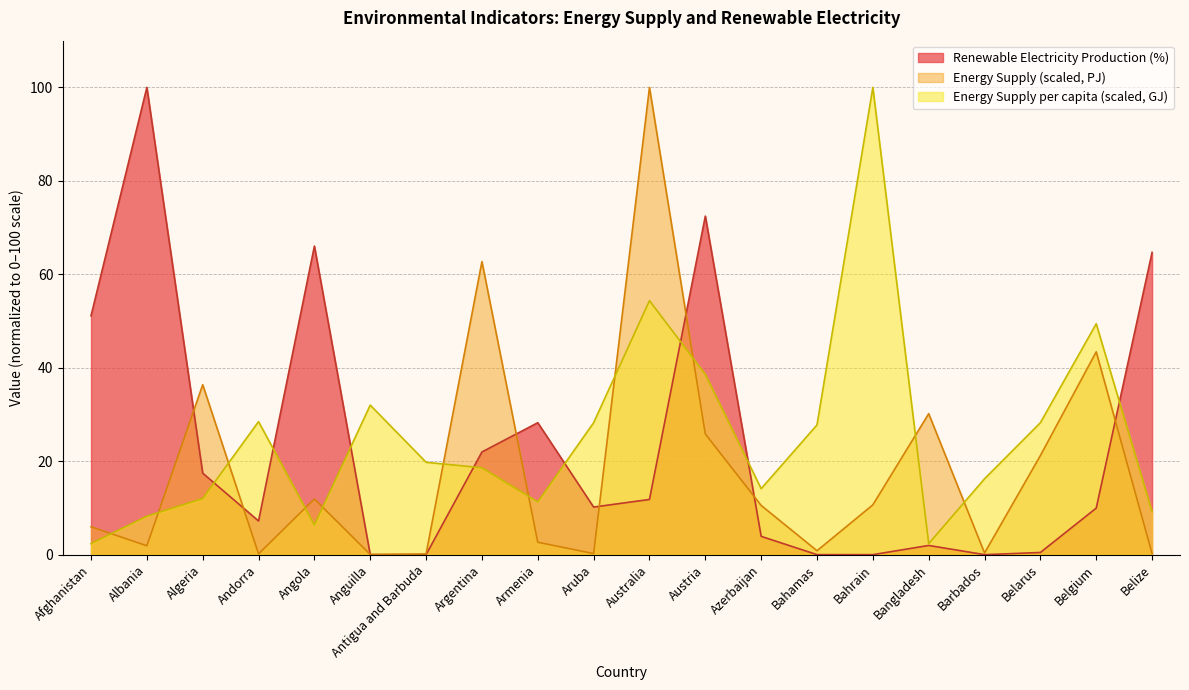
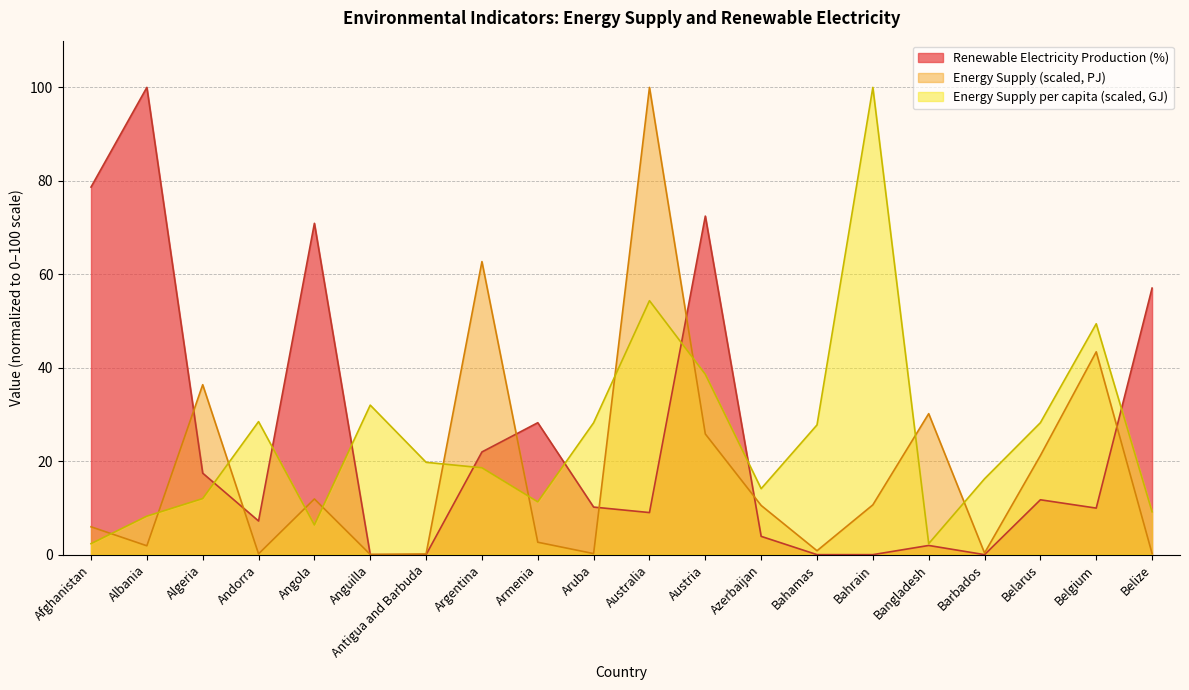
  {
    "Renewable Electricity Production (%)": {
-     "Afghanistan": 51,
+     "Afghanistan": 79,
      "Albania": 100,
      "Algeria": 17,
      "Andorra": 7,
-     "Angola": 66,
+     "Angola": 71,
      "Argentina": 22,
      "Armenia": 28,
      "Aruba": 10,
-     "Australia": 12,
+     "Australia": 9,
      "Austria": 72,
      "Azerbaijan": 4,
      "Bahamas": 0,
      "Bahrain": 0,
-     "Belarus": 0,
+     "Belarus": 12,
      "Belgium": 10,
-     "Belize": 65
+     "Belize": 57
    }
  }
